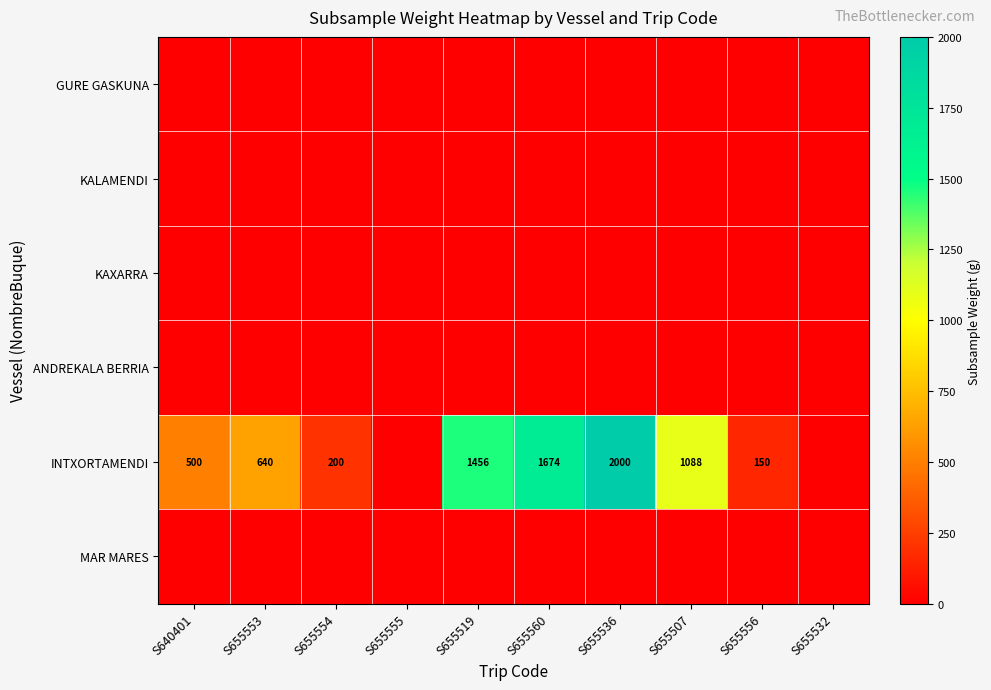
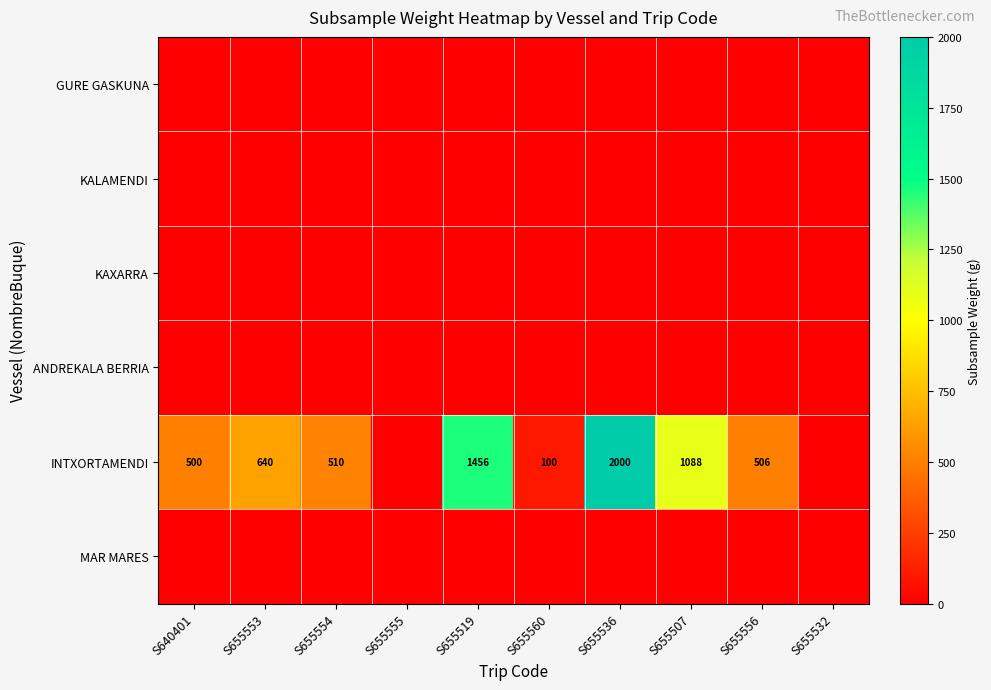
  {
    "INTXORTAMENDI": {
      "S640401": 500,
      "S655553": 640,
-     "S655554": 200,
+     "S655554": 510,
      "S655519": 1456,
-     "S655560": 1674,
+     "S655560": 100,
      "S655536": 2000,
      "S655507": 1088,
-     "S655556": 150
+     "S655556": 506
    }
  }
